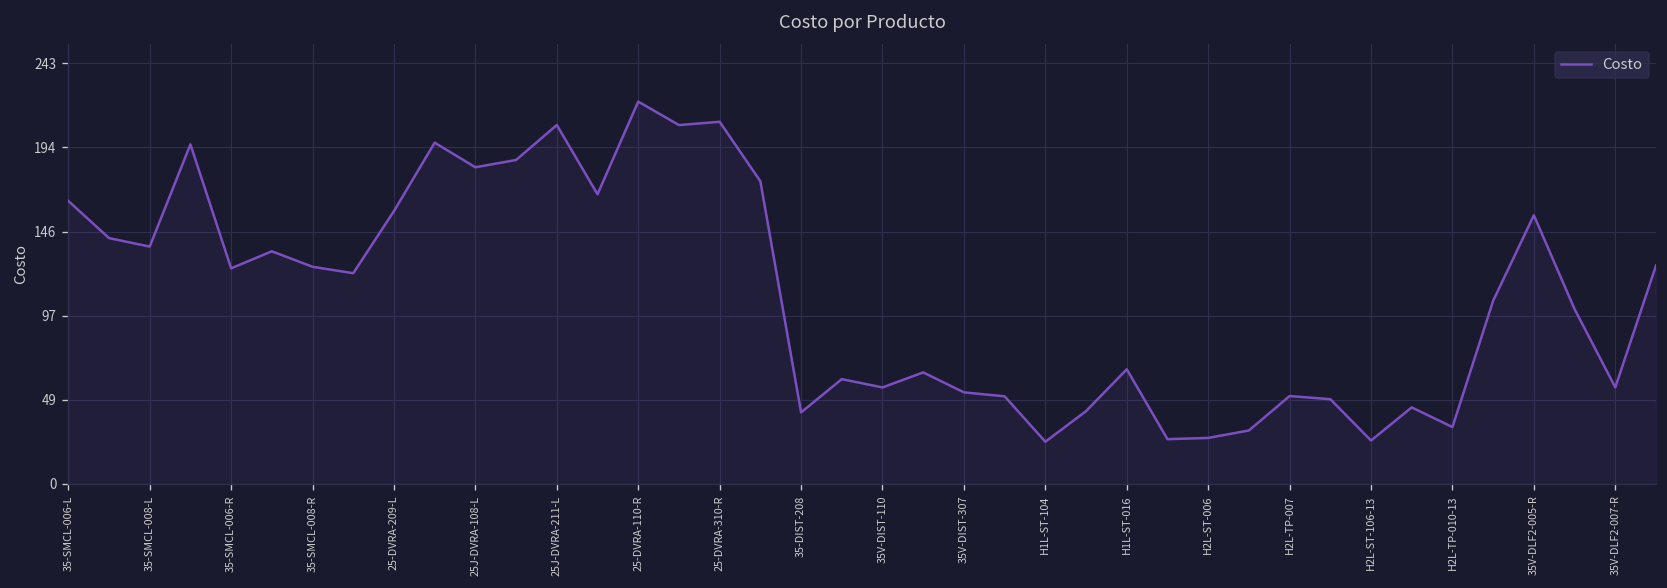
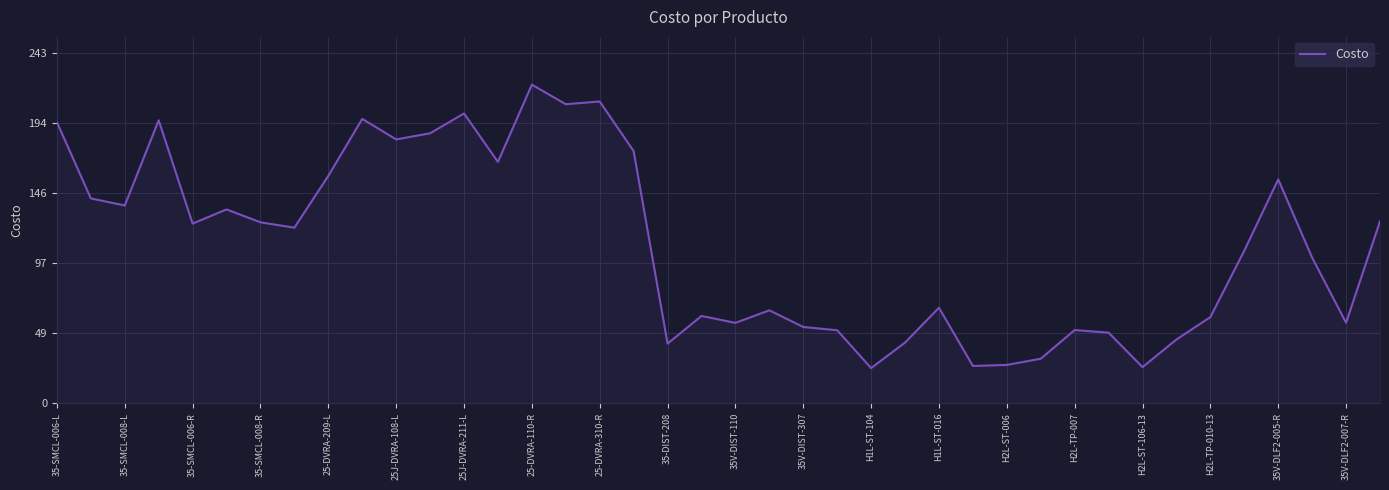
  {
-   "35-SMCL-006-L": 164,
+   "35-SMCL-006-L": 195,
    "35-SMCL-008-L": 137,
    "35-SMCL-006-R": 125,
    "35-SMCL-008-R": 125,
    "25-DVRA-209-L": 158,
    "25J-DVRA-108-L": 183,
-   "25J-DVRA-211-L": 207,
+   "25J-DVRA-211-L": 201,
    "25-DVRA-110-R": 221,
    "25-DVRA-310-R": 209,
    "35-DIST-208": 41,
    "35V-DIST-110": 56,
    "35V-DIST-307": 53,
    "H1L-ST-104": 24,
    "H1L-ST-016": 66,
    "H2L-ST-006": 27,
    "H2L-TP-007": 51,
    "H2L-ST-106-13": 25,
-   "H2L-TP-010-13": 33,
+   "H2L-TP-010-13": 60,
    "35V-DLF2-005-R": 155,
    "35V-DLF2-007-R": 56
  }
